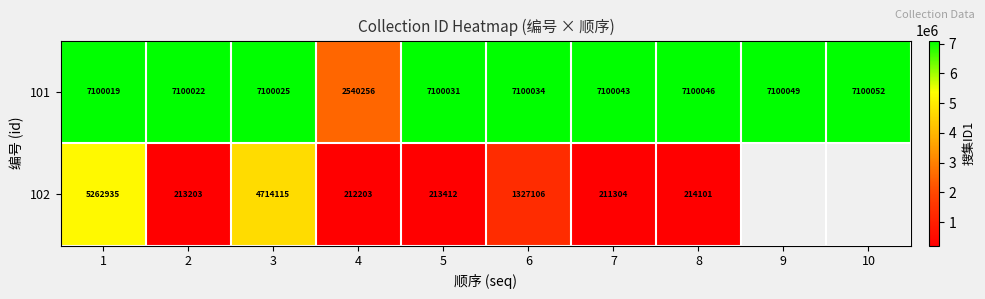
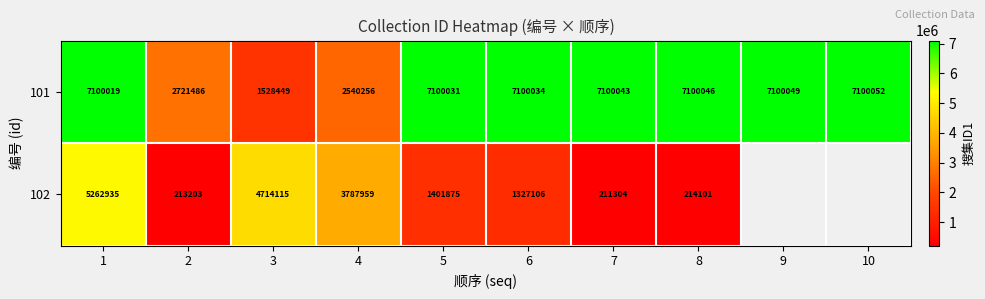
  {
    "101": {
      "1": 7100019,
-     "2": 7100022,
-     "3": 7100025,
+     "2": 2721486,
+     "3": 1528449,
      "4": 2540256,
      "5": 7100031,
      "6": 7100034,
      "7": 7100043,
      "8": 7100046,
      "9": 7100049,
      "10": 7100052
    },
    "102": {
      "1": 5262935,
      "2": 213203,
      "3": 4714115,
-     "4": 212203,
-     "5": 213412,
+     "4": 3787959,
+     "5": 1401875,
      "6": 1327106,
      "7": 211304,
      "8": 214101
    }
  }
